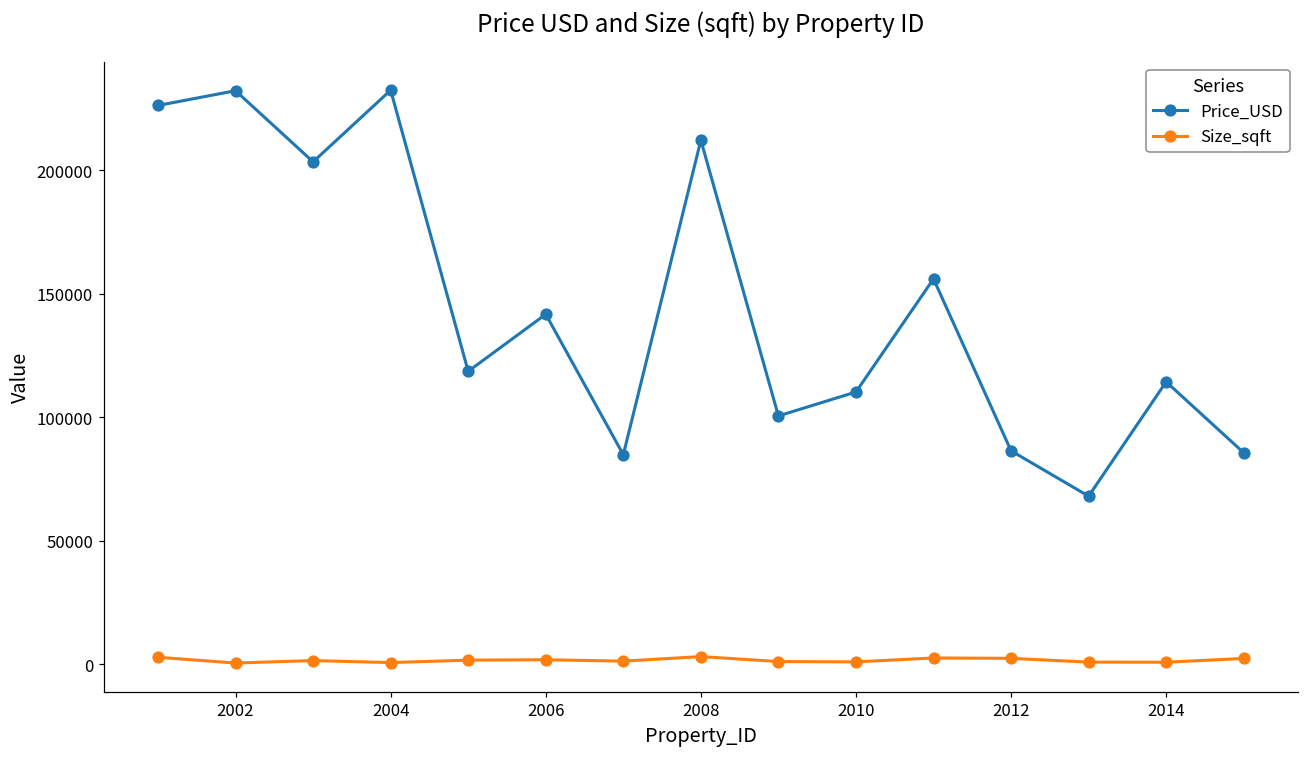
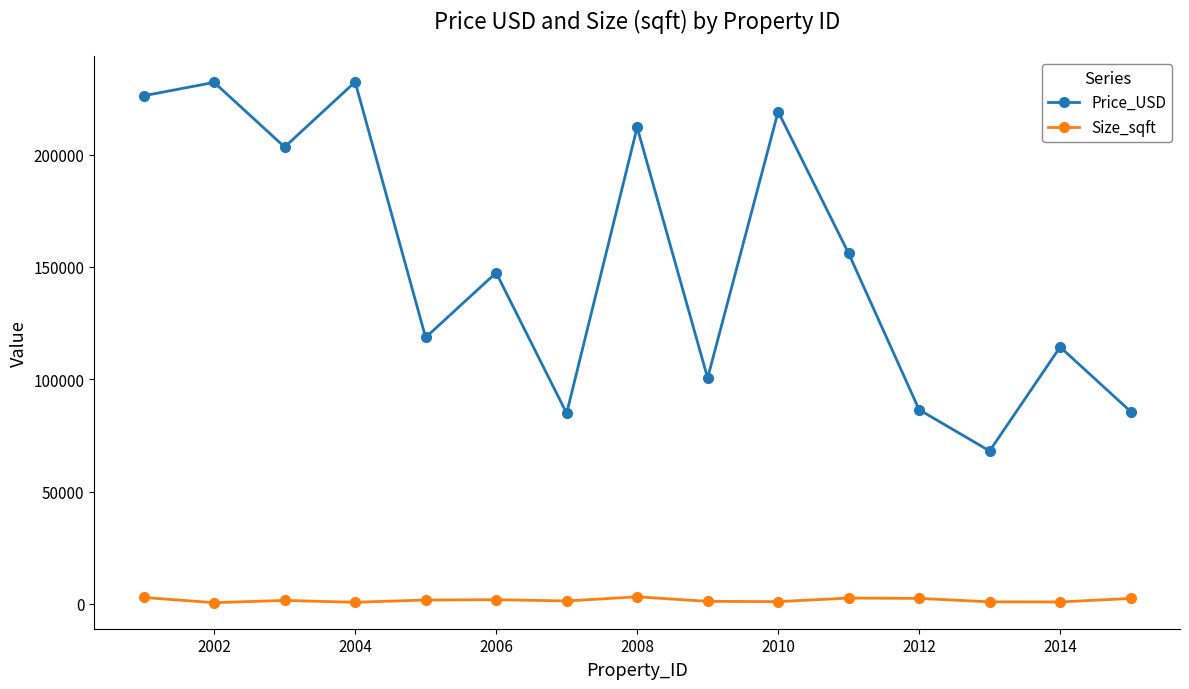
  {
    "Price_USD": {
      "2002": 232000,
      "2004": 232000,
-     "2006": 142000,
+     "2006": 147000,
      "2008": 212000,
-     "2010": 110000,
+     "2010": 219000,
      "2012": 86000,
      "2014": 114000
    },
    "Size_sqft": {
      "2002": 1000,
      "2004": 1000,
      "2006": 2000,
      "2008": 3000,
      "2010": 1000,
      "2012": 2000,
      "2014": 1000
    }
  }
